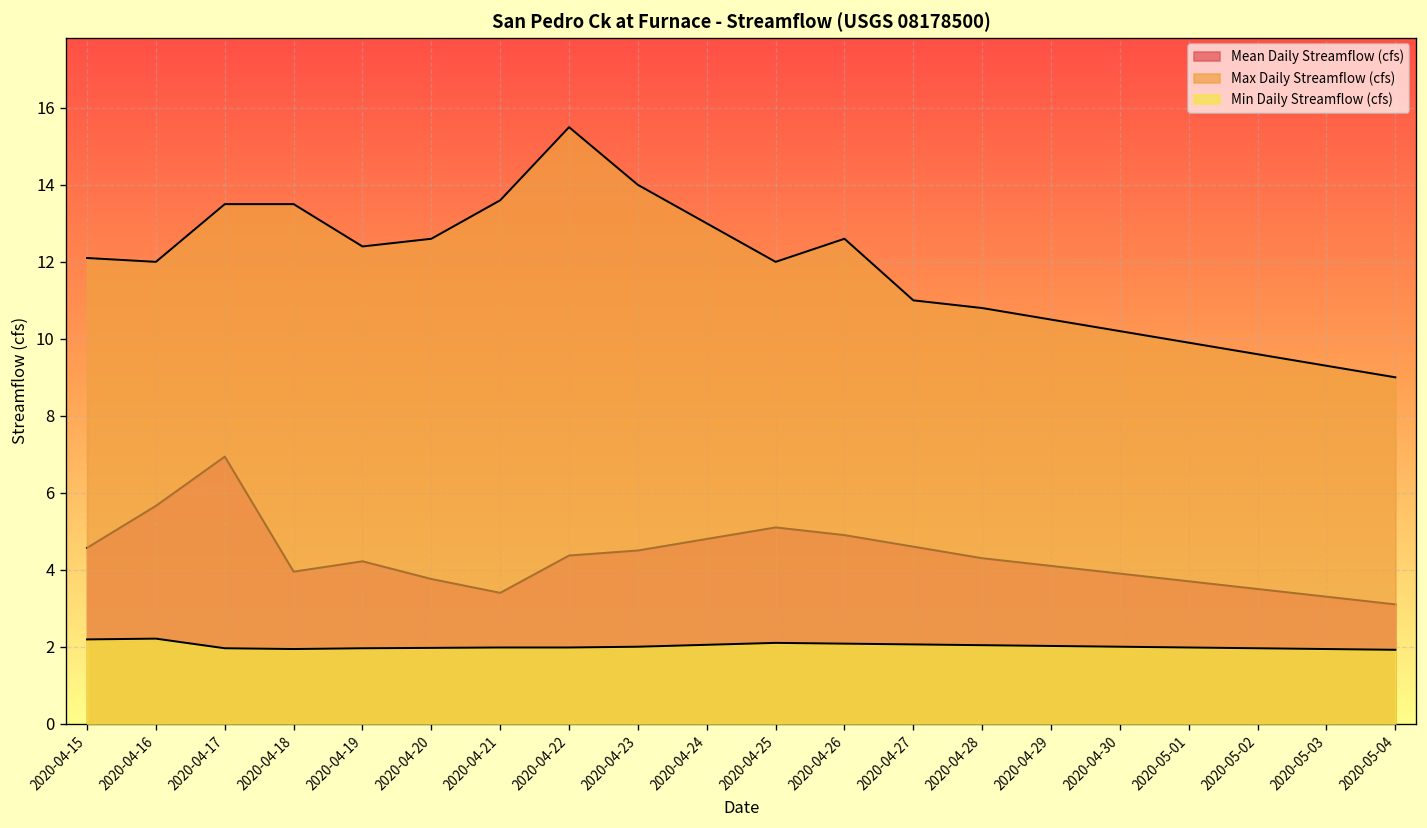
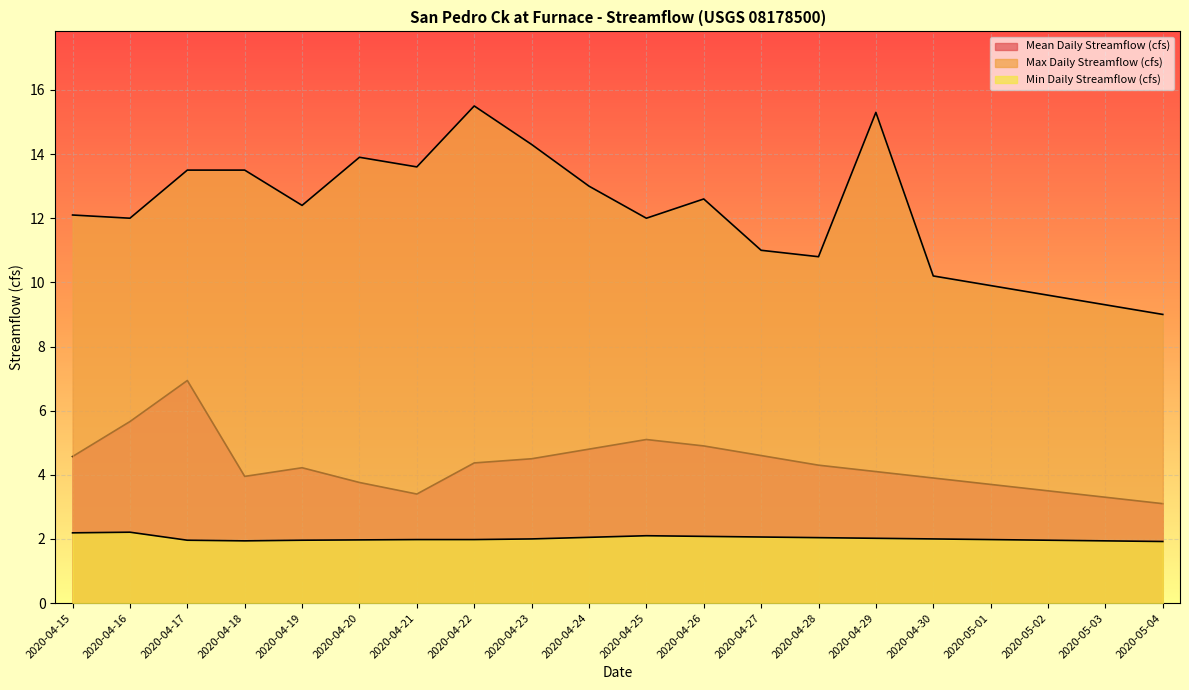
  {
    "Mean Daily Streamflow (cfs)": {
      "2020-04-15": 4.6,
      "2020-04-16": 5.7,
      "2020-04-17": 6.9,
      "2020-04-18": 4.0,
      "2020-04-19": 4.2,
      "2020-04-20": 3.8,
      "2020-04-21": 3.4,
      "2020-04-22": 4.4,
      "2020-04-23": 4.5,
      "2020-04-24": 4.8,
      "2020-04-25": 5.1,
      "2020-04-26": 4.9,
      "2020-04-27": 4.6,
      "2020-04-28": 4.3,
      "2020-04-29": 4.1,
      "2020-04-30": 3.9,
      "2020-05-01": 3.7,
      "2020-05-02": 3.5,
      "2020-05-03": 3.3,
      "2020-05-04": 3.1
    },
    "Max Daily Streamflow (cfs)": {
      "2020-04-15": 12.1,
      "2020-04-16": 12.0,
      "2020-04-17": 13.5,
      "2020-04-18": 13.5,
      "2020-04-19": 12.4,
-     "2020-04-20": 12.6,
+     "2020-04-20": 13.9,
      "2020-04-21": 13.6,
      "2020-04-22": 15.5,
-     "2020-04-23": 14.0,
+     "2020-04-23": 14.3,
      "2020-04-24": 13.0,
      "2020-04-25": 12.0,
      "2020-04-26": 12.6,
      "2020-04-27": 11.0,
      "2020-04-28": 10.8,
-     "2020-04-29": 10.5,
+     "2020-04-29": 15.3,
      "2020-04-30": 10.2,
      "2020-05-01": 9.9,
      "2020-05-02": 9.6,
      "2020-05-03": 9.3,
      "2020-05-04": 9.0
    },
    "Min Daily Streamflow (cfs)": {
      "2020-04-15": 2.2,
      "2020-04-16": 2.2,
      "2020-04-17": 2.0,
      "2020-04-18": 1.9,
      "2020-04-19": 2.0,
      "2020-04-20": 2.0,
      "2020-04-21": 2.0,
      "2020-04-22": 2.0,
      "2020-04-23": 2.0,
      "2020-04-24": 2.1,
      "2020-04-25": 2.1,
      "2020-04-26": 2.1,
      "2020-04-27": 2.1,
      "2020-04-28": 2.0,
      "2020-04-29": 2.0,
      "2020-04-30": 2.0,
      "2020-05-01": 2.0,
      "2020-05-02": 2.0,
      "2020-05-03": 1.9,
      "2020-05-04": 1.9
    }
  }
